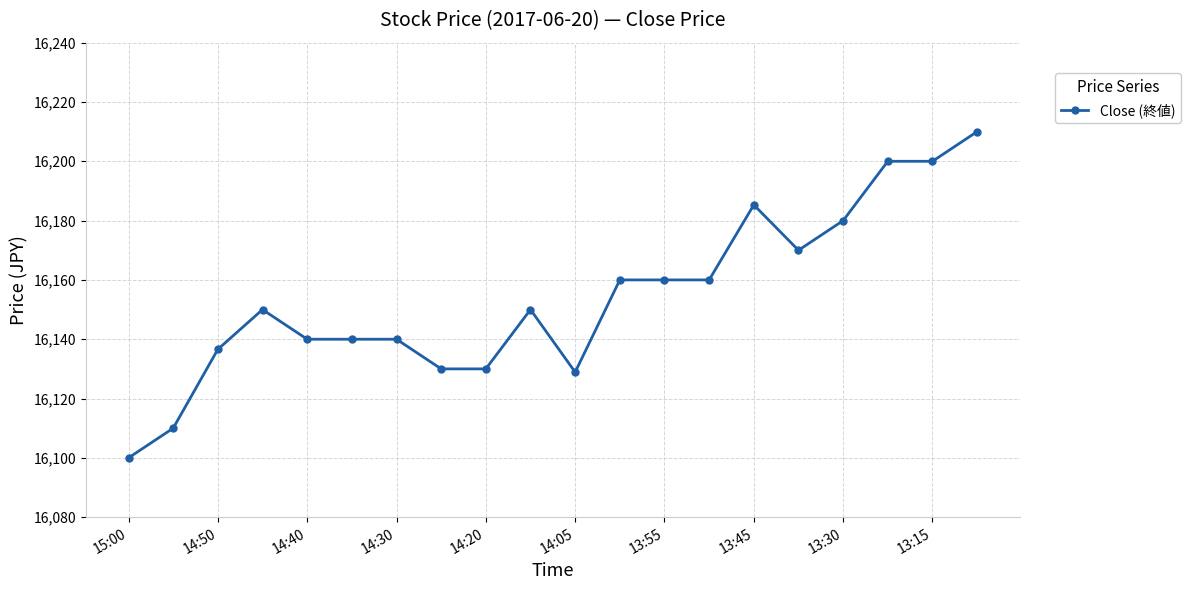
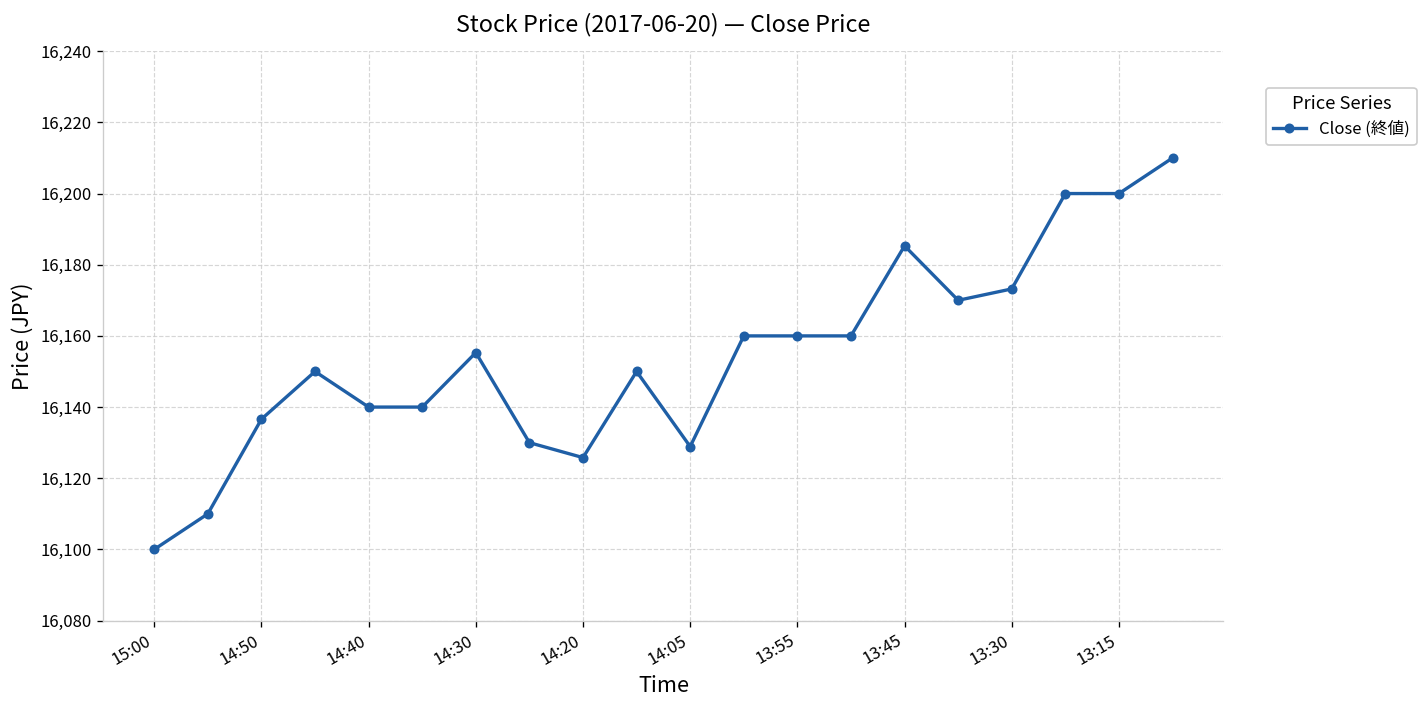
  {
    "15:00": "16,100",
    "14:50": "16,137",
    "14:40": "16,140",
-   "14:30": "16,140",
-   "14:20": "16,130",
+   "14:30": "16,155",
+   "14:20": "16,126",
    "14:05": "16,129",
    "13:55": "16,160",
    "13:45": "16,185",
-   "13:30": "16,180",
+   "13:30": "16,173",
    "13:15": "16,200"
  }
